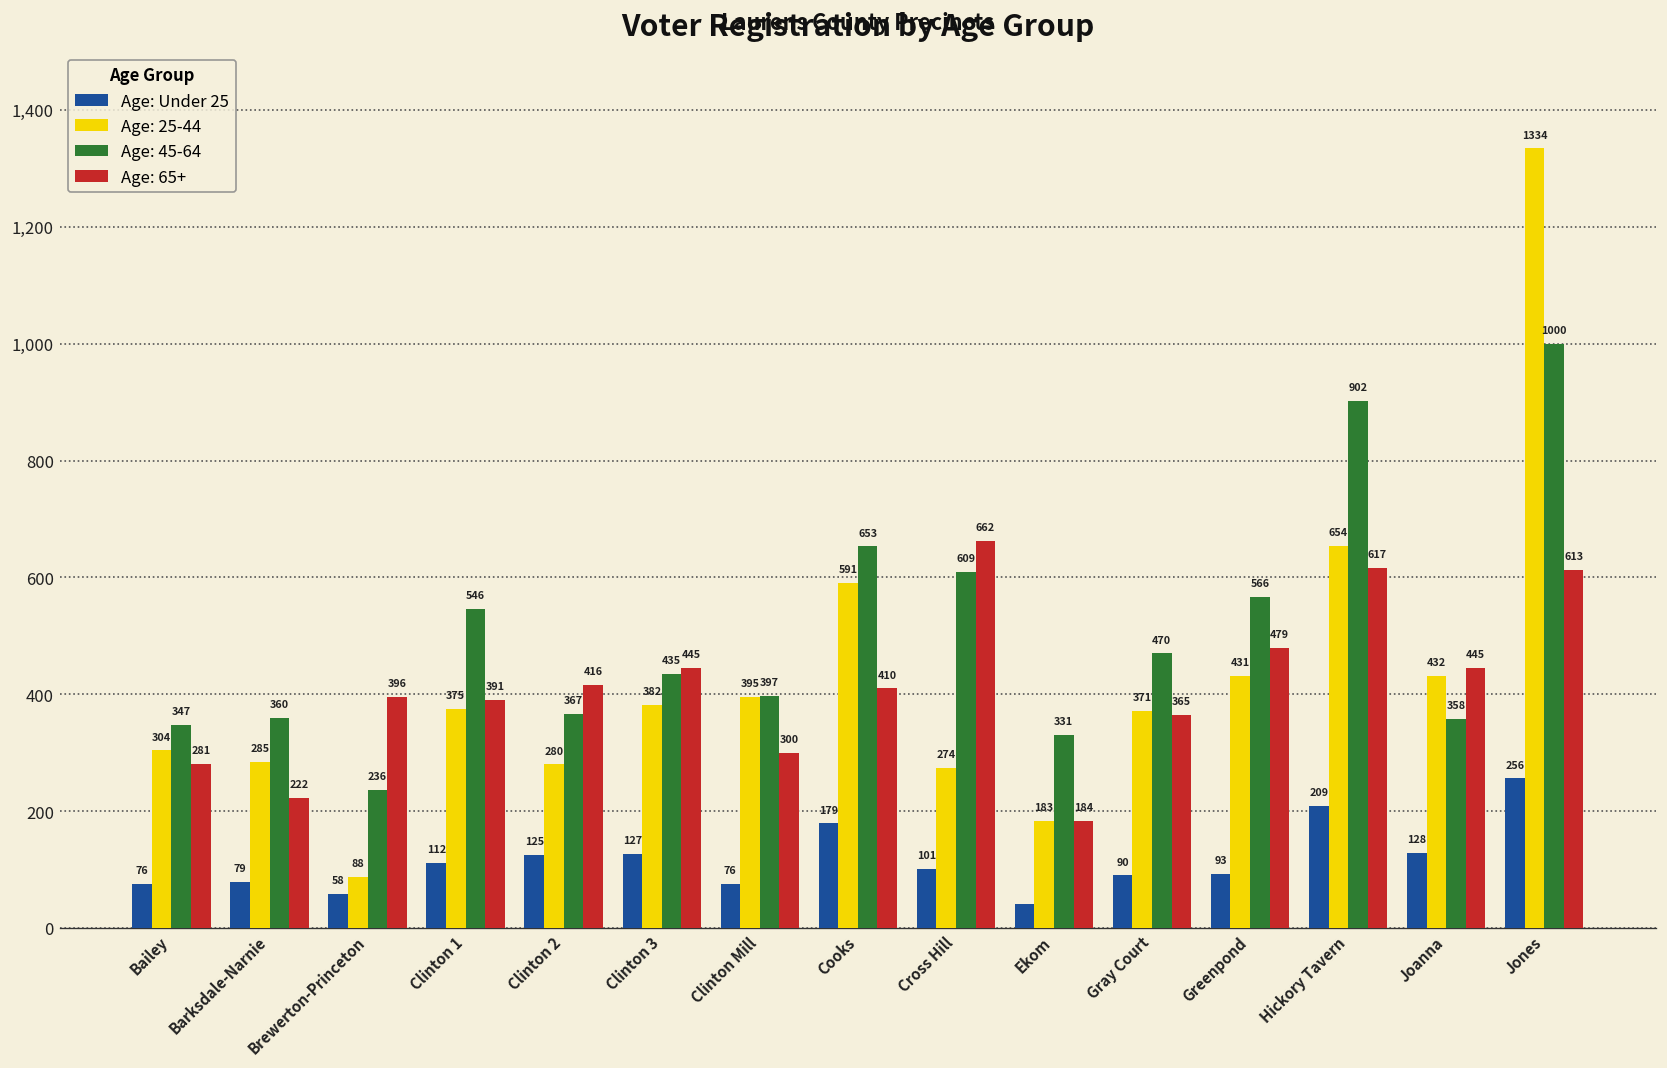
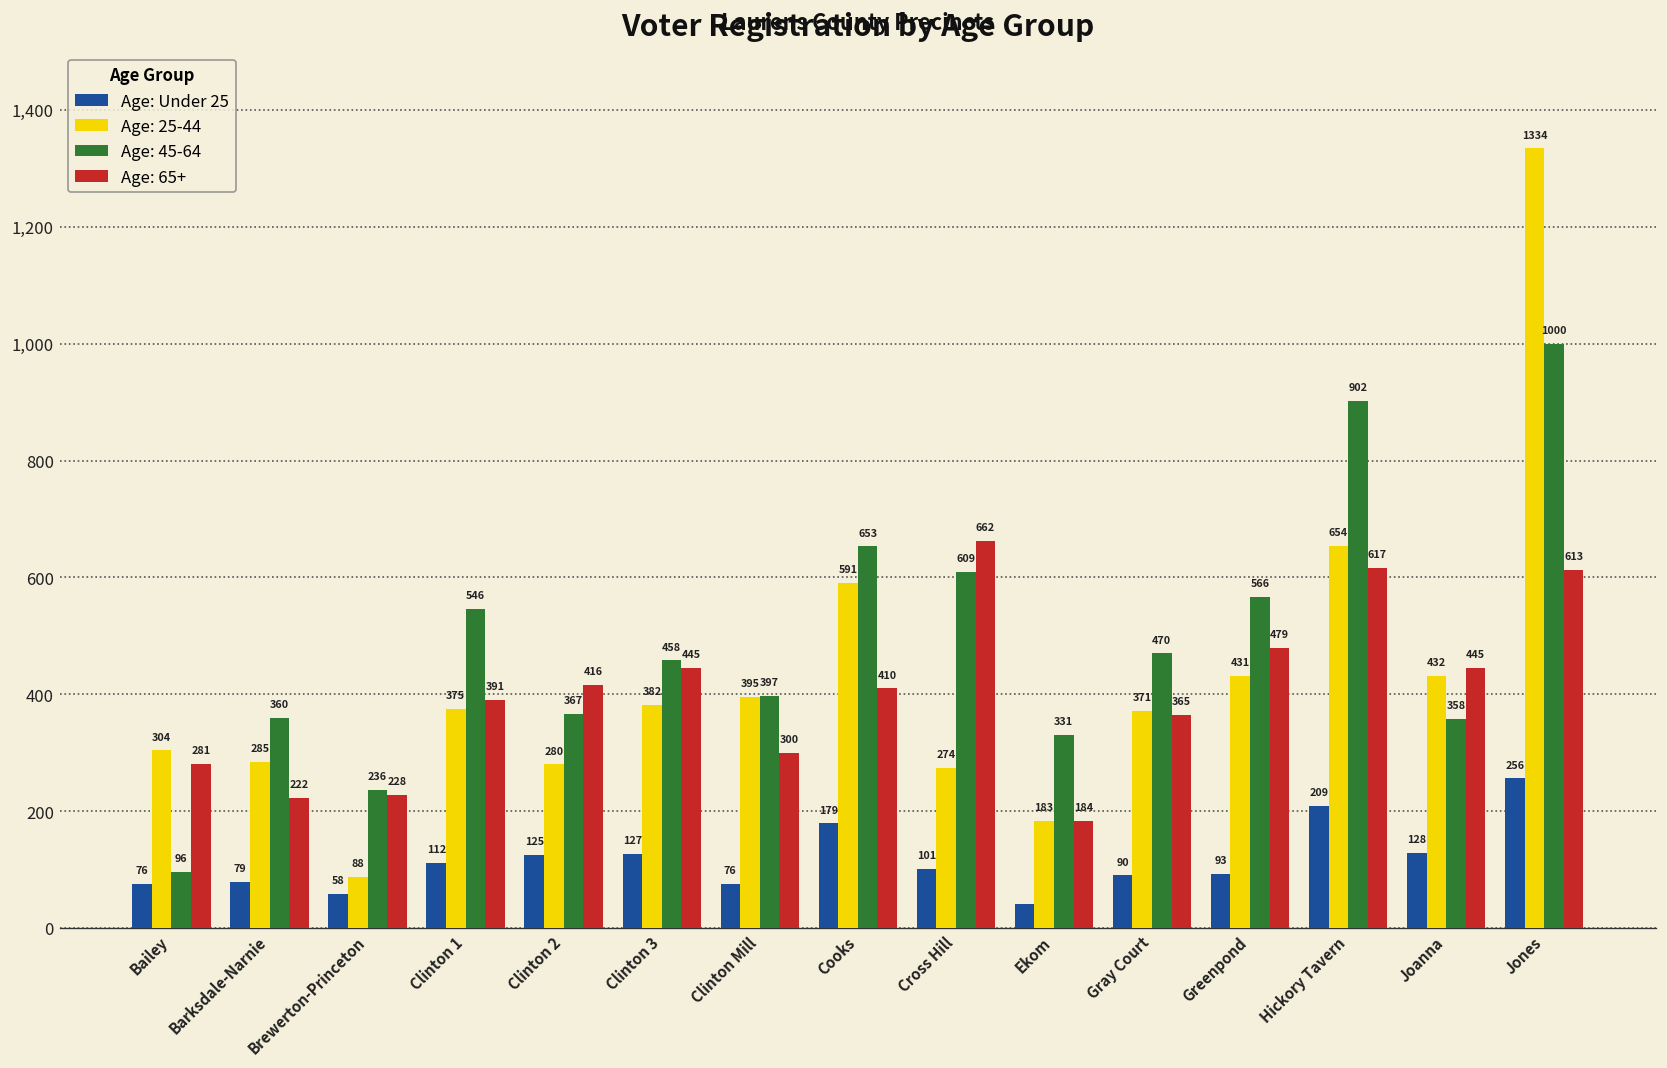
  {
    "Age: Under 25": {
      "Bailey": 76,
      "Barksdale-Narnie": 79,
      "Brewerton-Princeton": 58,
      "Clinton 1": 112,
      "Clinton 2": 125,
      "Clinton 3": 127,
      "Clinton Mill": 76,
      "Cooks": 179,
      "Cross Hill": 101,
      "Gray Court": 90,
      "Greenpond": 93,
      "Hickory Tavern": 209,
      "Joanna": 128,
      "Jones": 256
    },
    "Age: 25-44": {
      "Bailey": 304,
      "Barksdale-Narnie": 285,
      "Brewerton-Princeton": 88,
      "Clinton 1": 375,
      "Clinton 2": 280,
      "Clinton 3": 382,
      "Clinton Mill": 395,
      "Cooks": 591,
      "Cross Hill": 274,
      "Ekom": 183,
      "Gray Court": 371,
      "Greenpond": 431,
      "Hickory Tavern": 654,
      "Joanna": 432,
      "Jones": 1334
    },
    "Age: 45-64": {
-     "Bailey": 347,
+     "Bailey": 96,
      "Barksdale-Narnie": 360,
      "Brewerton-Princeton": 236,
      "Clinton 1": 546,
      "Clinton 2": 367,
-     "Clinton 3": 435,
+     "Clinton 3": 458,
      "Clinton Mill": 397,
      "Cooks": 653,
      "Cross Hill": 609,
      "Ekom": 331,
      "Gray Court": 470,
      "Greenpond": 566,
      "Hickory Tavern": 902,
      "Joanna": 358,
      "Jones": 1000
    },
    "Age: 65+": {
      "Bailey": 281,
      "Barksdale-Narnie": 222,
-     "Brewerton-Princeton": 396,
+     "Brewerton-Princeton": 228,
      "Clinton 1": 391,
      "Clinton 2": 416,
      "Clinton 3": 445,
      "Clinton Mill": 300,
      "Cooks": 410,
      "Cross Hill": 662,
      "Ekom": 184,
      "Gray Court": 365,
      "Greenpond": 479,
      "Hickory Tavern": 617,
      "Joanna": 445,
      "Jones": 613
    }
  }
